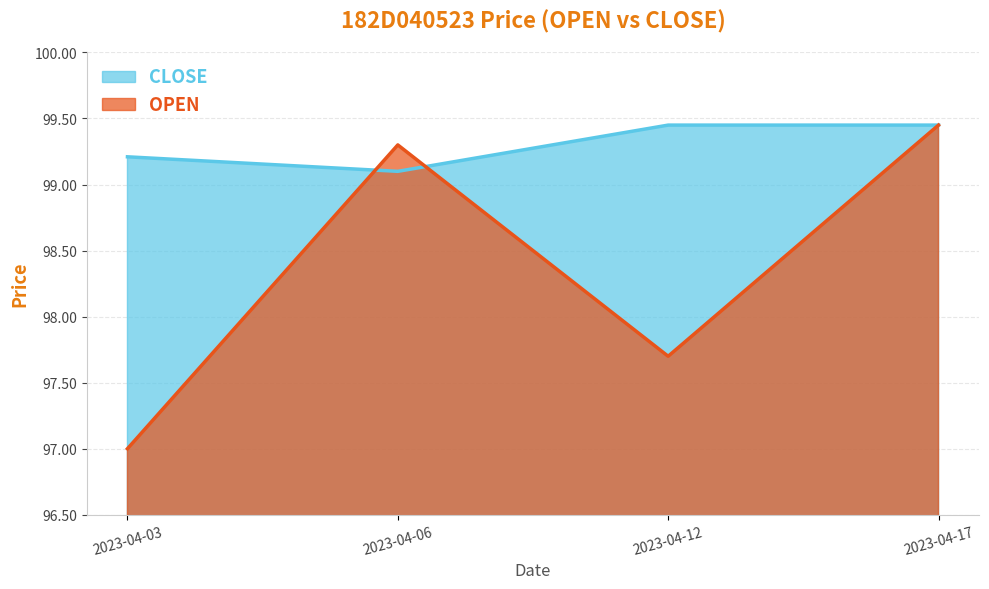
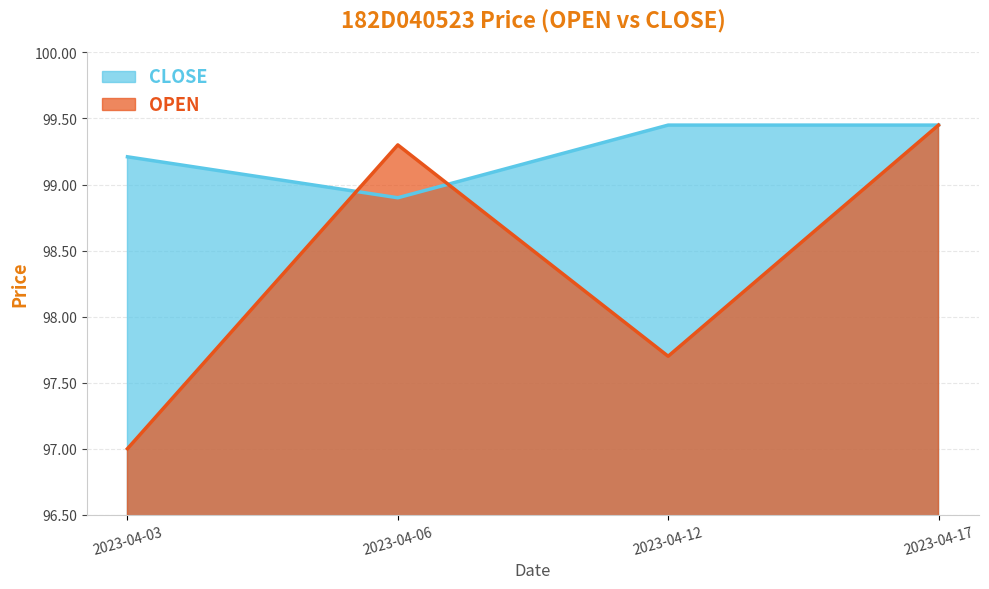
  {
    "CLOSE": {
      "2023-04-03": 99.2,
-     "2023-04-06": 99.1,
+     "2023-04-06": 98.9,
      "2023-04-12": 99.45
    },
    "OPEN": {
      "2023-04-03": 97.0,
      "2023-04-06": 99.3,
      "2023-04-12": 97.7
    }
  }
